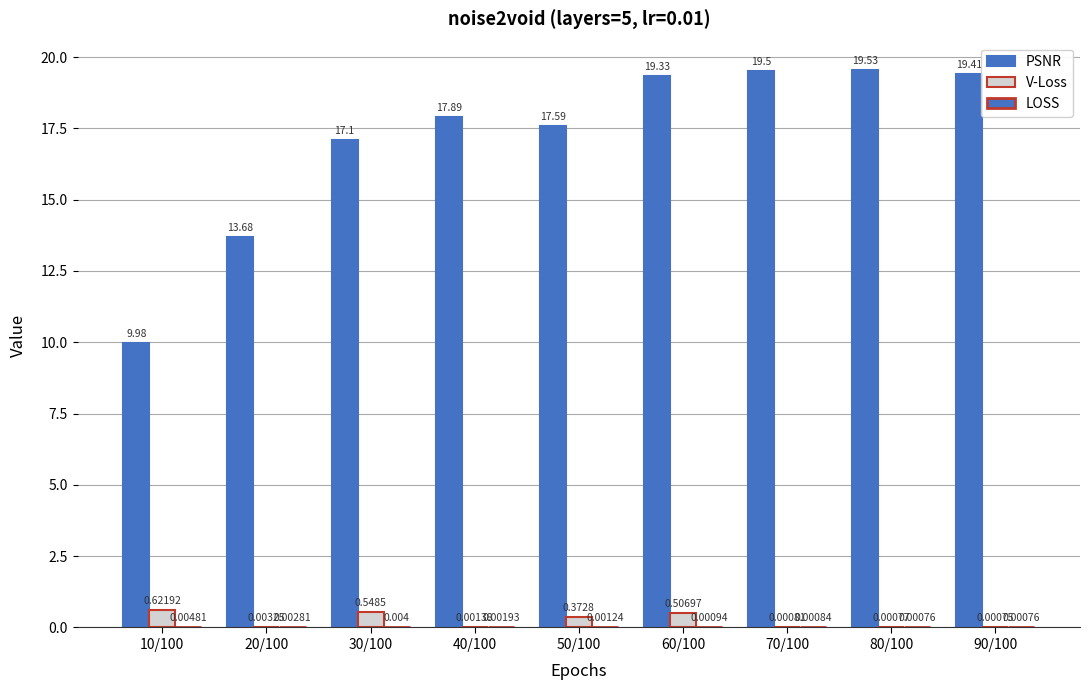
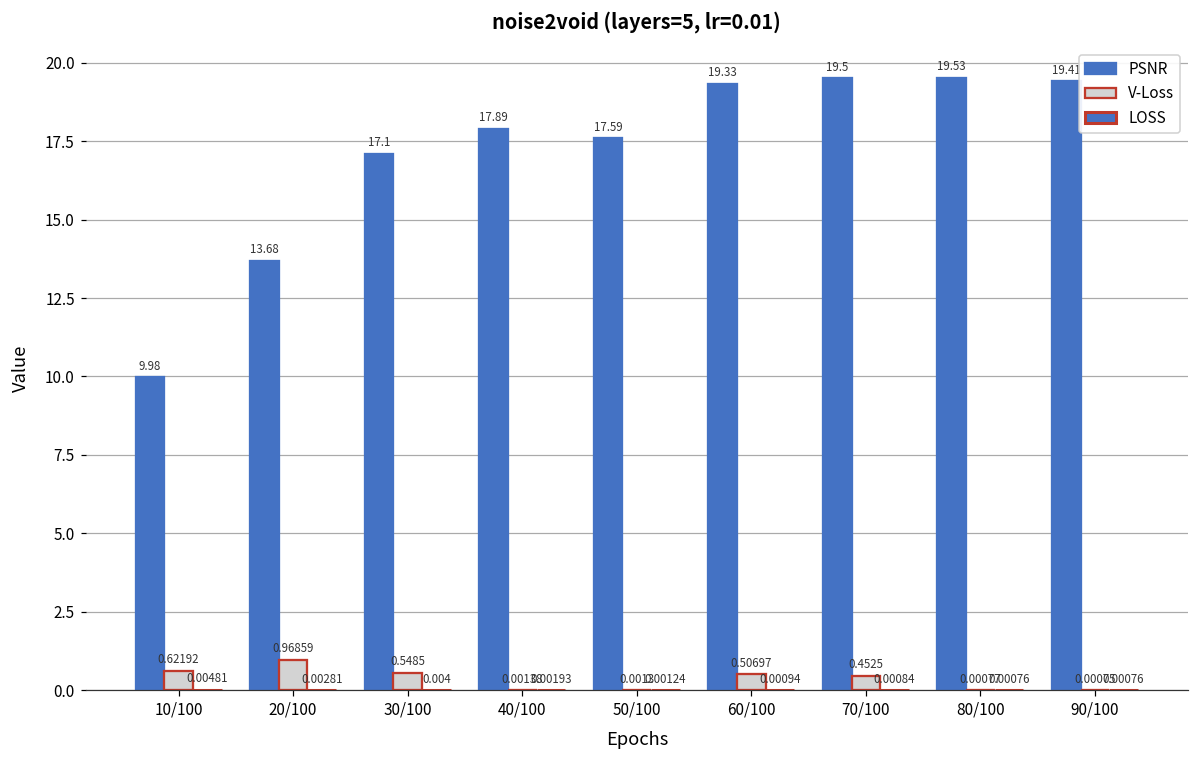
  {
    "V-Loss": {
      "10/100": 0.62192,
-     "20/100": 0.00325,
+     "20/100": 0.96859,
      "30/100": 0.5485,
-     "50/100": 0.3728,
+     "50/100": 0.0013,
      "60/100": 0.50697,
-     "70/100": 0.00081
+     "70/100": 0.4525
    }
  }
